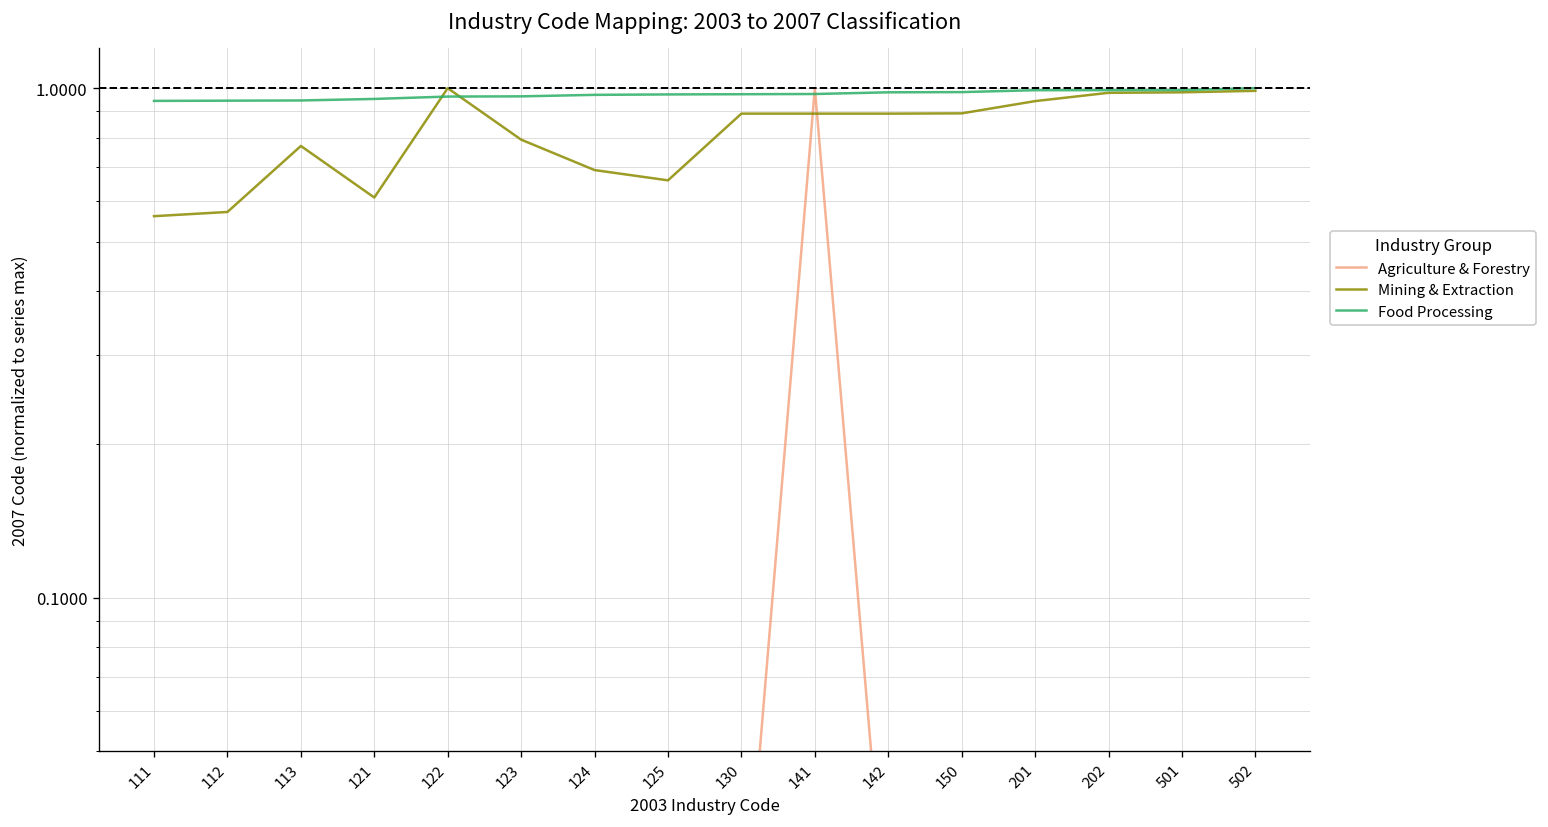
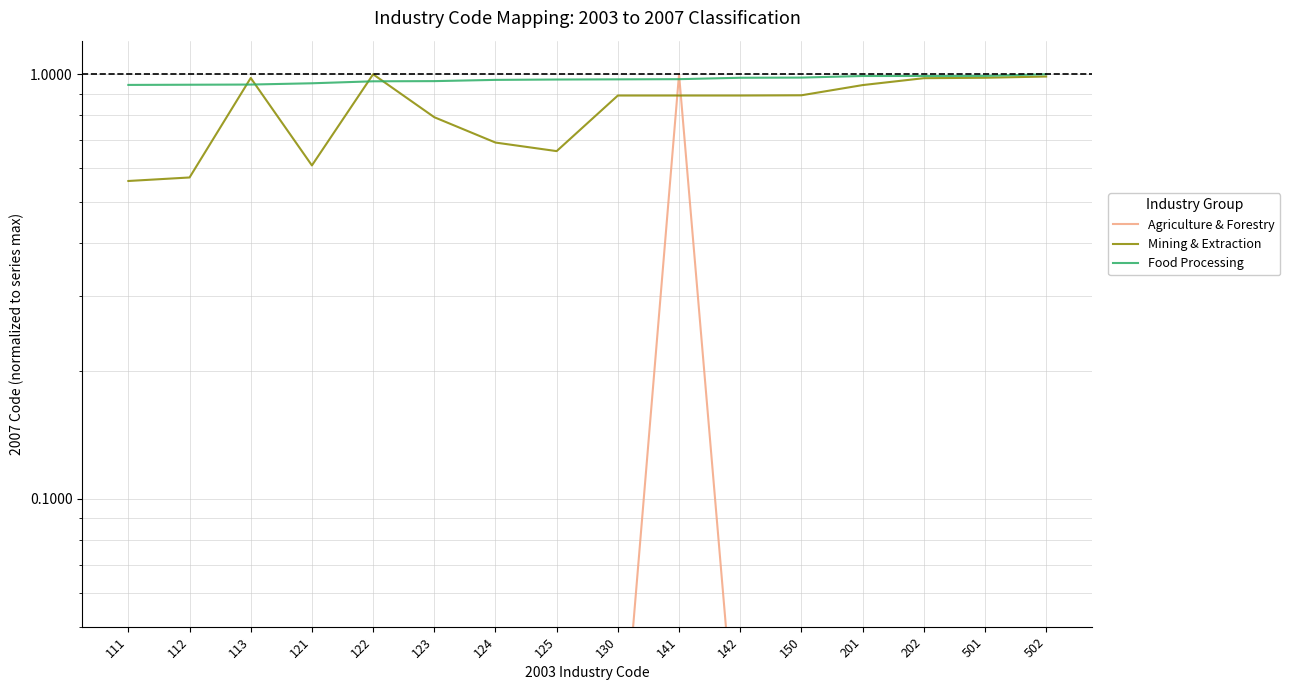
  {
    "Agriculture & Forestry": {
      "141": 1.00
    },
    "Mining & Extraction": {
      "111": 0.56,
      "112": 0.57,
-     "113": 0.77,
+     "113": 0.98,
      "121": 0.61,
      "122": 1.00,
      "123": 0.79,
      "124": 0.69,
      "125": 0.66,
      "130": 0.89,
      "141": 0.89,
      "142": 0.89,
      "150": 0.89,
      "201": 0.94
    },
    "Food Processing": {
      "111": 0.94,
      "112": 0.94,
      "113": 0.95,
      "121": 0.95,
      "122": 0.96,
      "123": 0.96,
      "124": 0.97,
      "125": 0.97,
      "130": 0.97,
      "141": 0.97,
      "142": 0.98,
      "150": 0.98,
      "201": 0.99
    }
  }
